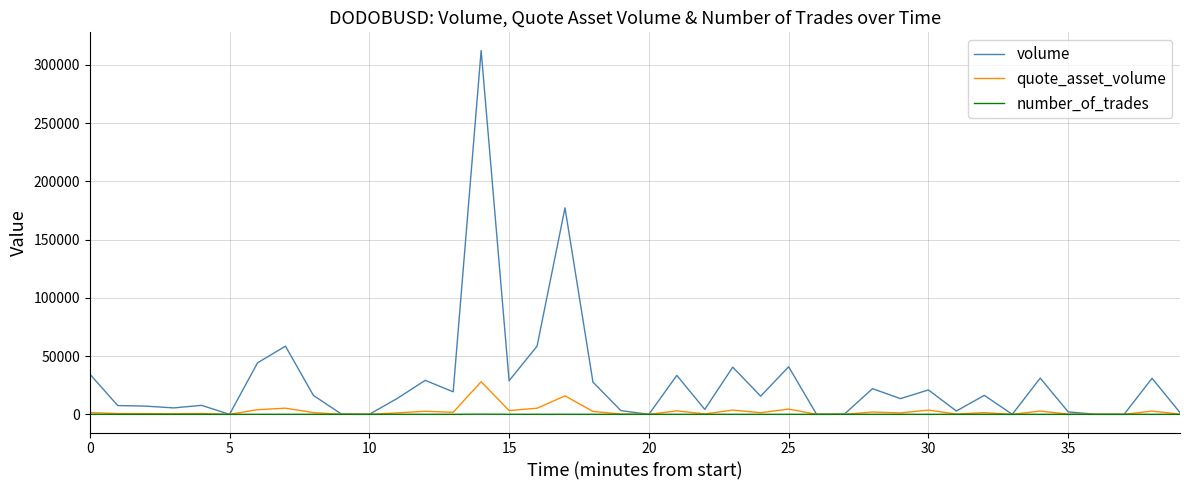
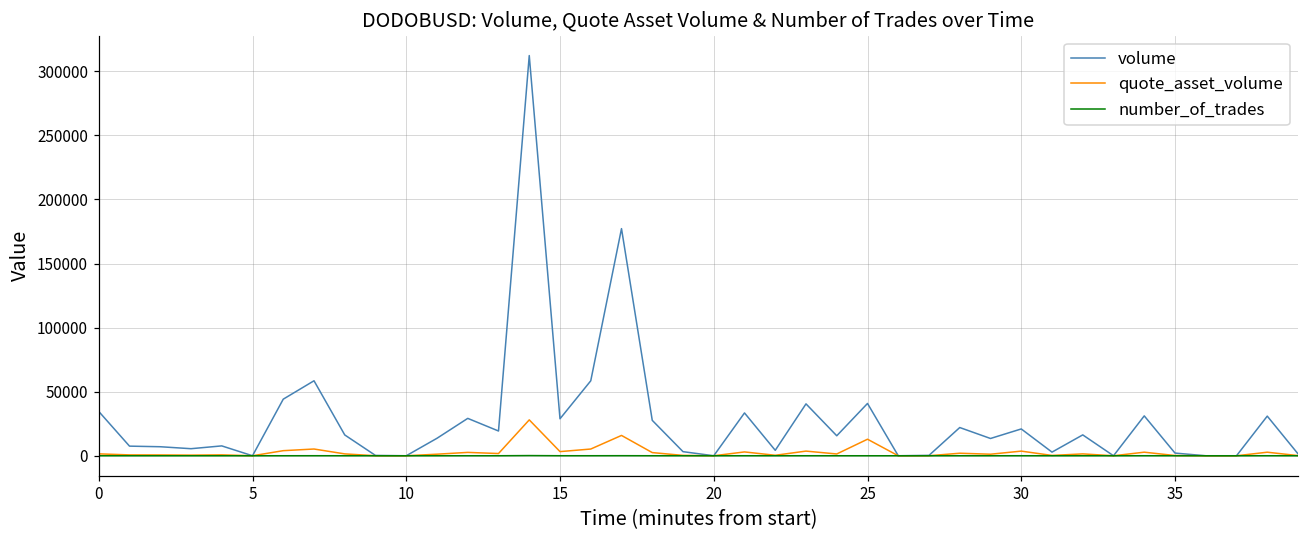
  {
    "volume": {
      "0": 35000,
      "15": 29000,
      "25": 41000,
      "30": 21000
    },
    "quote_asset_volume": {
      "15": 3000,
-     "25": 4000,
+     "25": 13000,
      "30": 4000
    },
    "number_of_trades": {
      "15": 0,
      "25": 0,
      "30": 0
    }
  }
